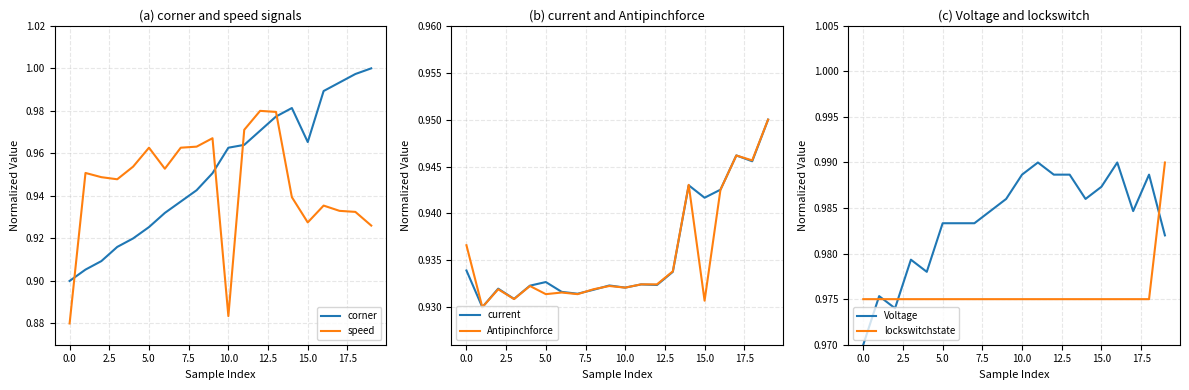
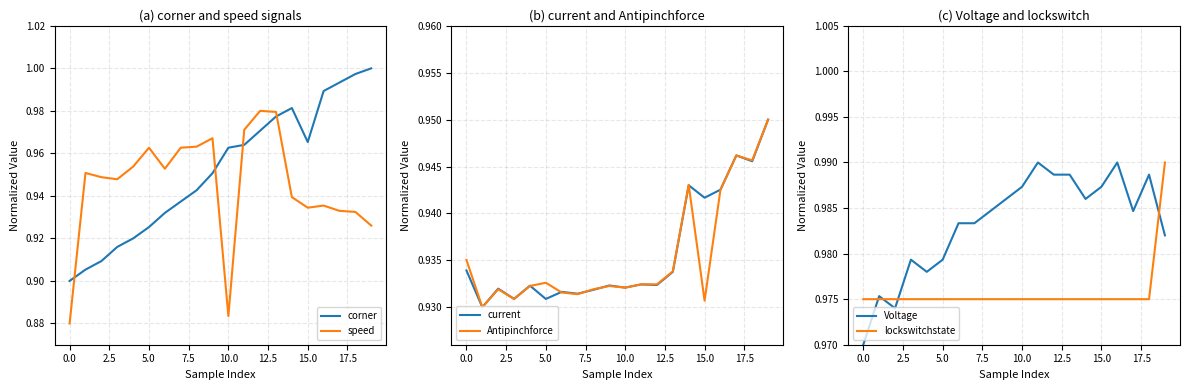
  {
    "(a) corner and speed signals": {
      "corner": {
        "0.0": 0.900,
        "5.0": 0.925,
        "10.0": 0.963,
        "15.0": 0.965
      },
      "speed": {
        "0.0": 0.880,
        "5.0": 0.963,
        "10.0": 0.883,
-       "15.0": 0.928
+       "15.0": 0.934
      }
    },
    "(b) current and Antipinchforce": {
      "current": {
        "0.0": 0.934,
-       "5.0": 0.933,
+       "5.0": 0.931,
        "15.0": 0.942
      },
      "Antipinchforce": {
-       "0.0": 0.937,
-       "5.0": 0.931,
+       "0.0": 0.935,
+       "5.0": 0.933,
        "15.0": 0.931
      }
    },
    "(c) Voltage and lockswitch": {
      "Voltage": {
        "0.0": 0.970,
-       "5.0": 0.983,
-       "10.0": 0.989,
+       "5.0": 0.979,
+       "10.0": 0.987,
        "15.0": 0.987
      },
      "lockswitchstate": {
        "0.0": 0.975,
        "5.0": 0.975,
        "10.0": 0.975,
        "15.0": 0.975
      }
    }
  }
